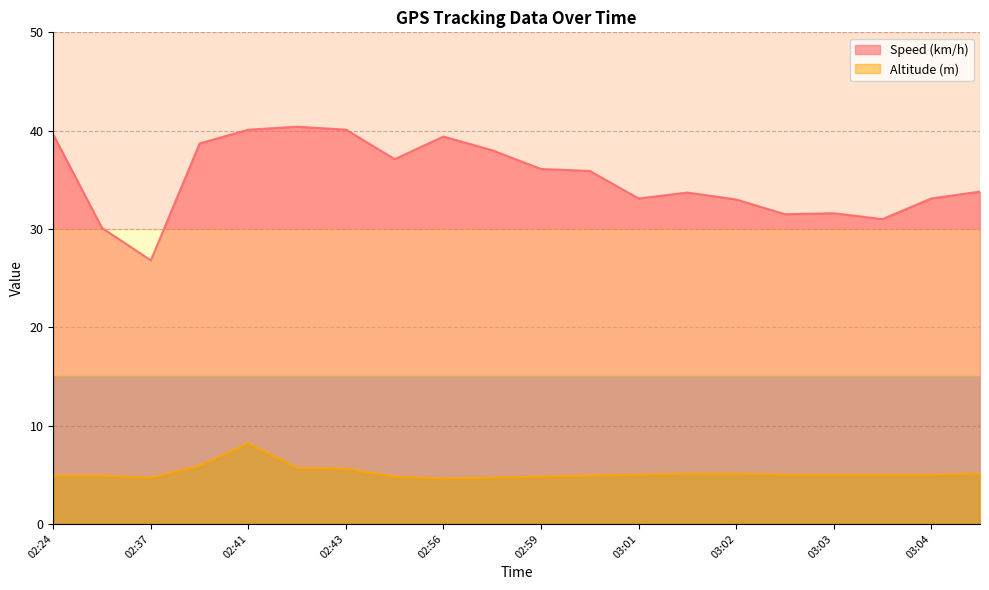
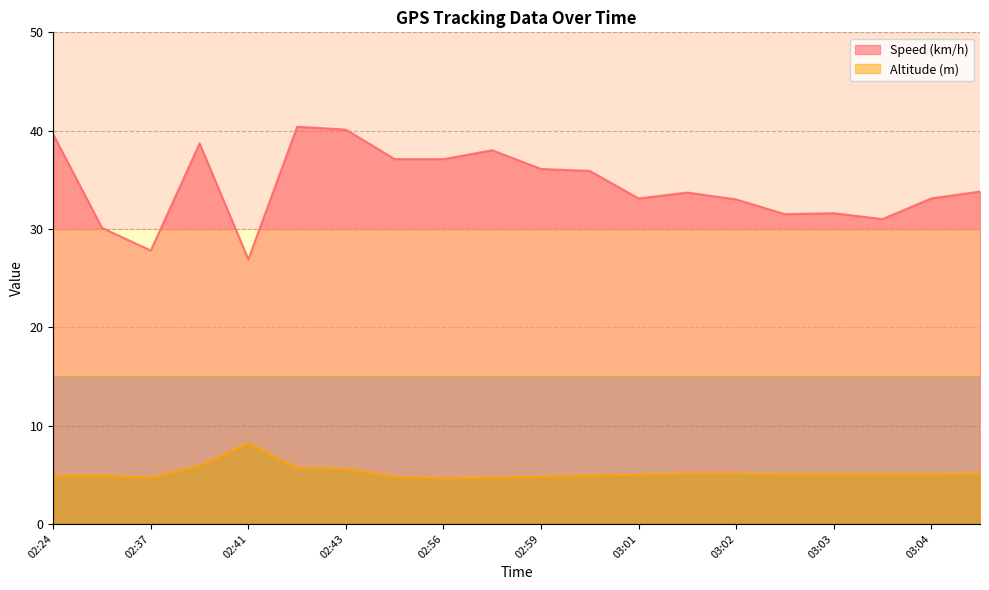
  {
    "Speed (km/h)": {
      "02:24": 40,
-     "02:37": 27,
-     "02:41": 40,
+     "02:37": 28,
+     "02:41": 27,
      "02:43": 40,
-     "02:56": 39,
+     "02:56": 37,
      "03:04": 33
    },
    "Altitude (m)": {
      "02:24": 5,
      "02:37": 5,
      "02:41": 8,
      "02:43": 6,
      "02:56": 5,
      "03:04": 5
    }
  }
